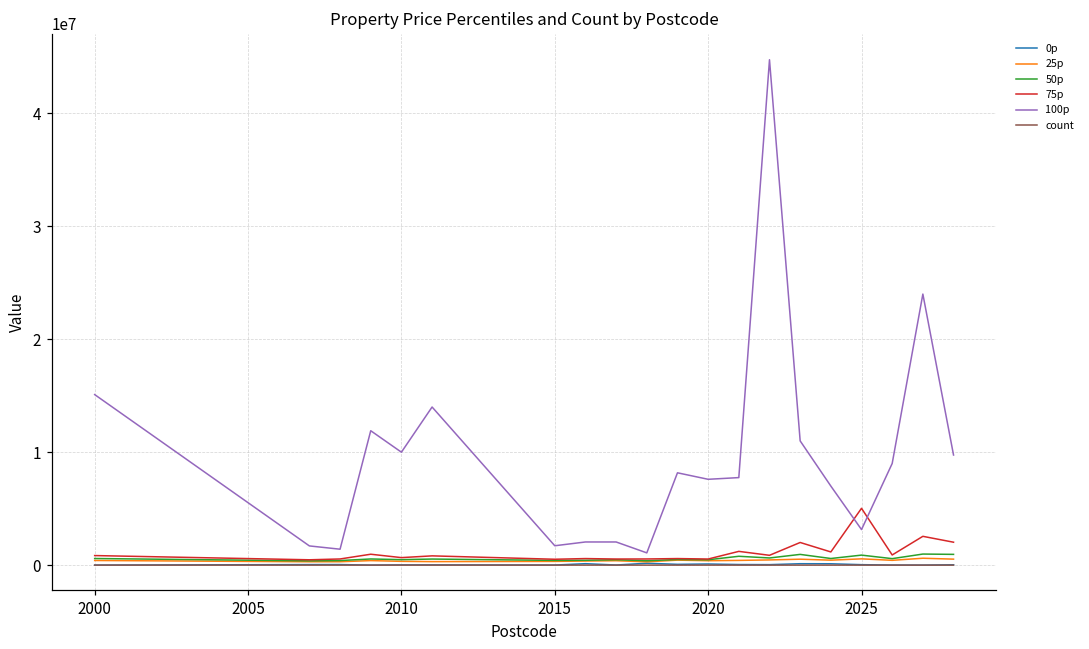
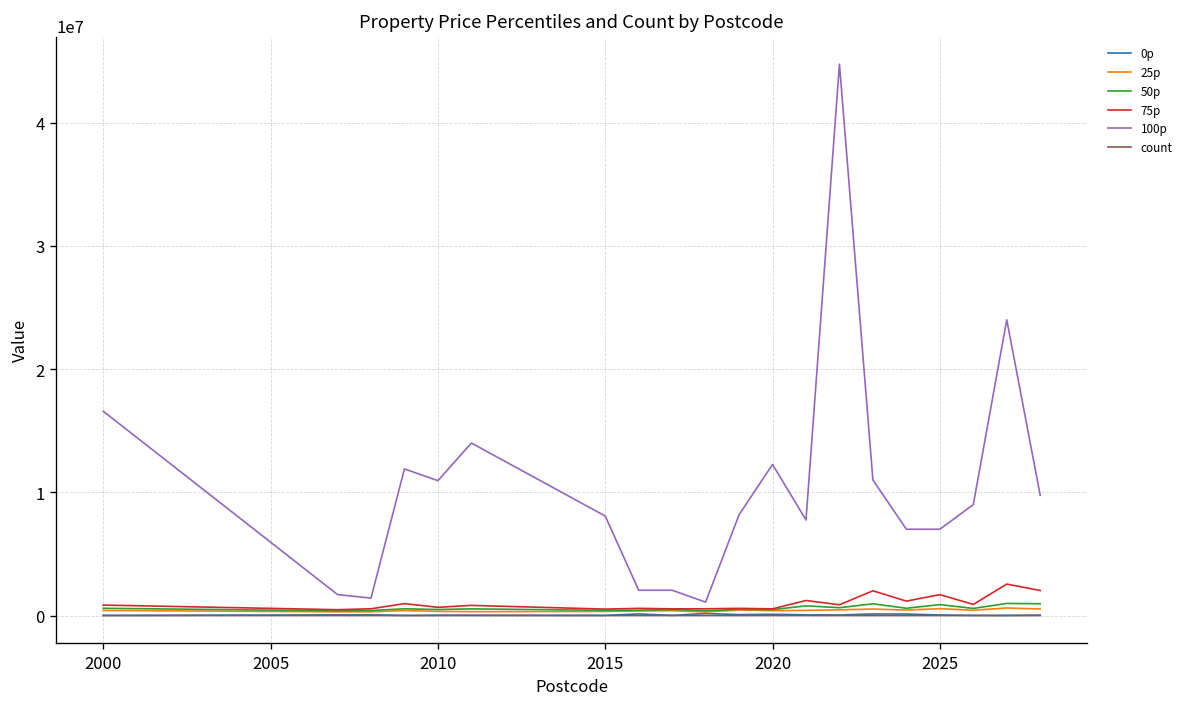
  {
    "25p": {
      "2025": 600000
    },
    "50p": {
      "2025": 900000
    },
    "75p": {
      "2000": 800000,
-     "2025": 5000000
+     "2025": 1700000
    },
    "100p": {
-     "2000": 15100000,
-     "2010": 10000000,
-     "2015": 1700000,
-     "2020": 7600000,
-     "2025": 3100000
+     "2000": 16600000,
+     "2010": 10900000,
+     "2015": 8100000,
+     "2020": 12300000,
+     "2025": 7000000
    }
  }
